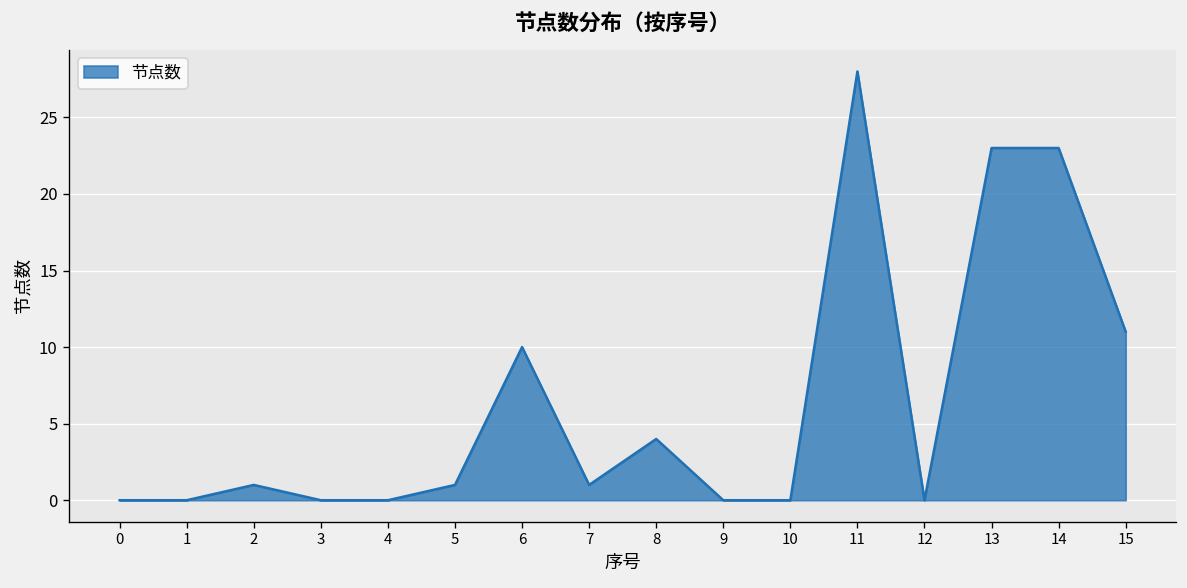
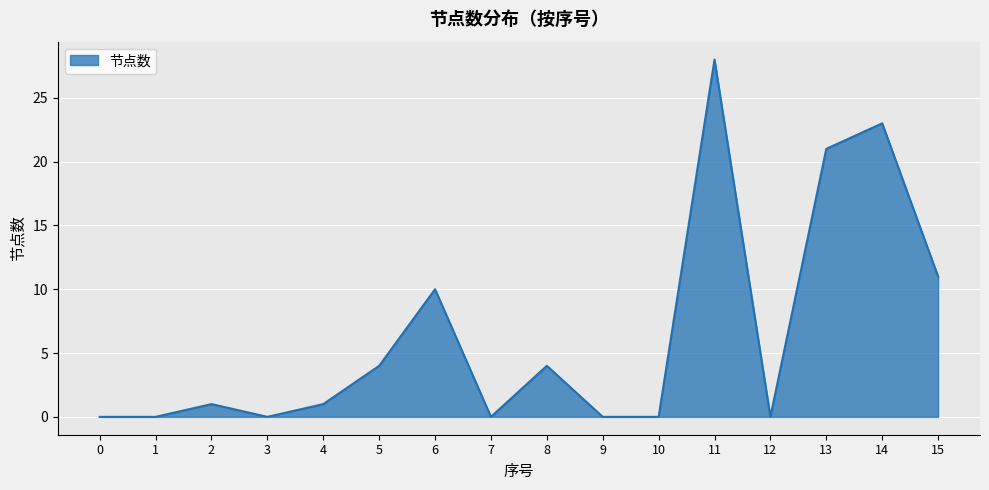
  {
    "0": 0,
    "1": 0,
    "2": 1,
    "3": 0,
-   "4": 0,
-   "5": 1,
+   "4": 1,
+   "5": 4,
    "6": 10,
-   "7": 1,
+   "7": 0,
    "8": 4,
    "9": 0,
    "10": 0,
    "11": 28,
    "12": 0,
-   "13": 23,
+   "13": 21,
    "14": 23,
    "15": 11
  }
